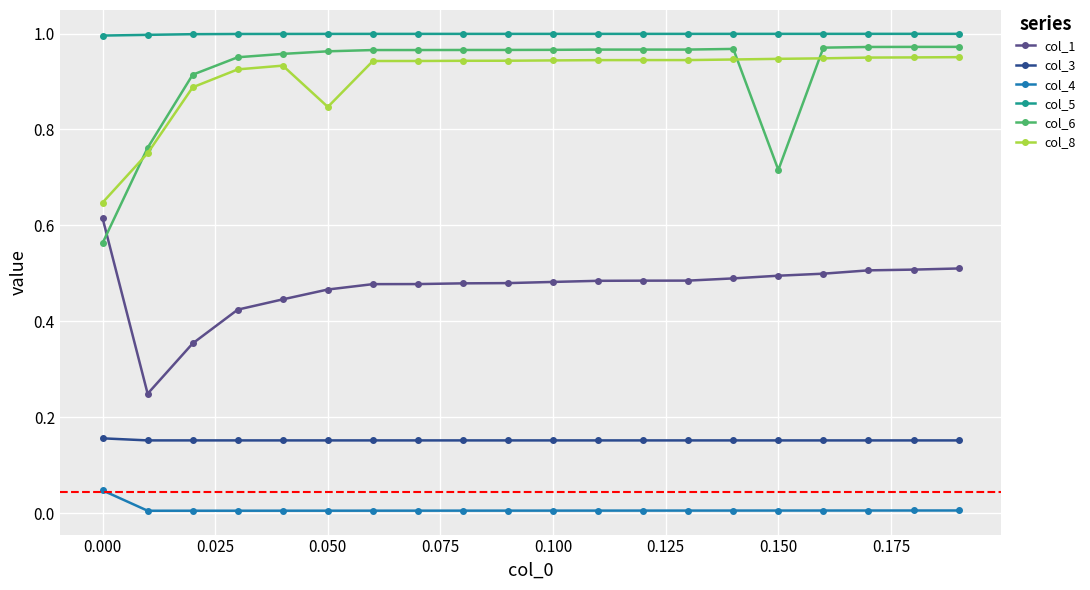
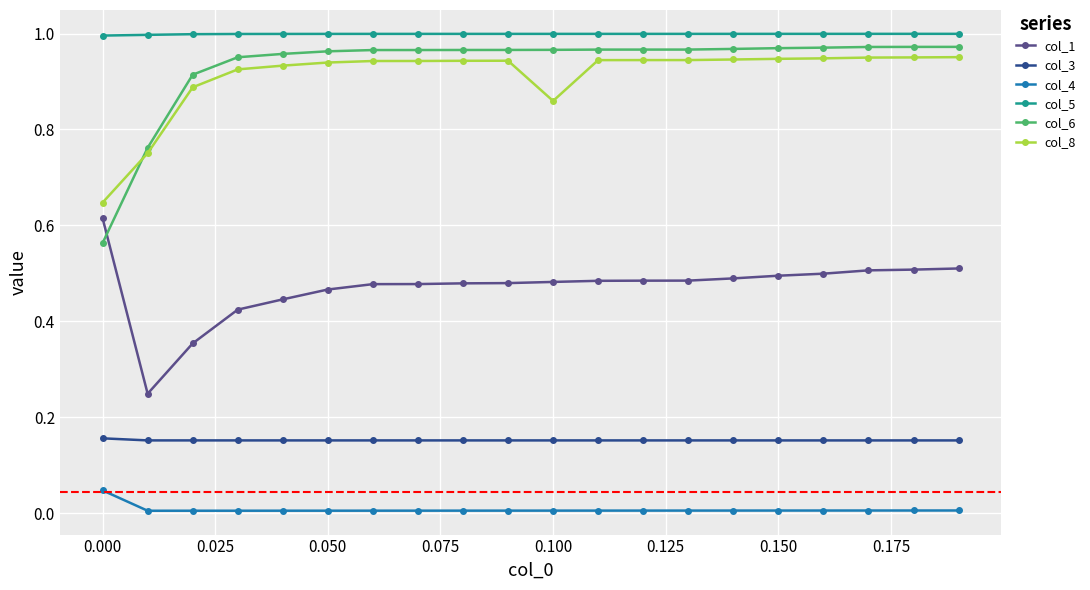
  {
    "col_6": {
      "0.000": 0.56,
      "0.050": 0.96,
      "0.100": 0.97,
-     "0.150": 0.72
+     "0.150": 0.97
    },
    "col_8": {
      "0.000": 0.65,
-     "0.050": 0.85,
-     "0.100": 0.94,
+     "0.050": 0.94,
+     "0.100": 0.86,
      "0.150": 0.95
    }
  }
